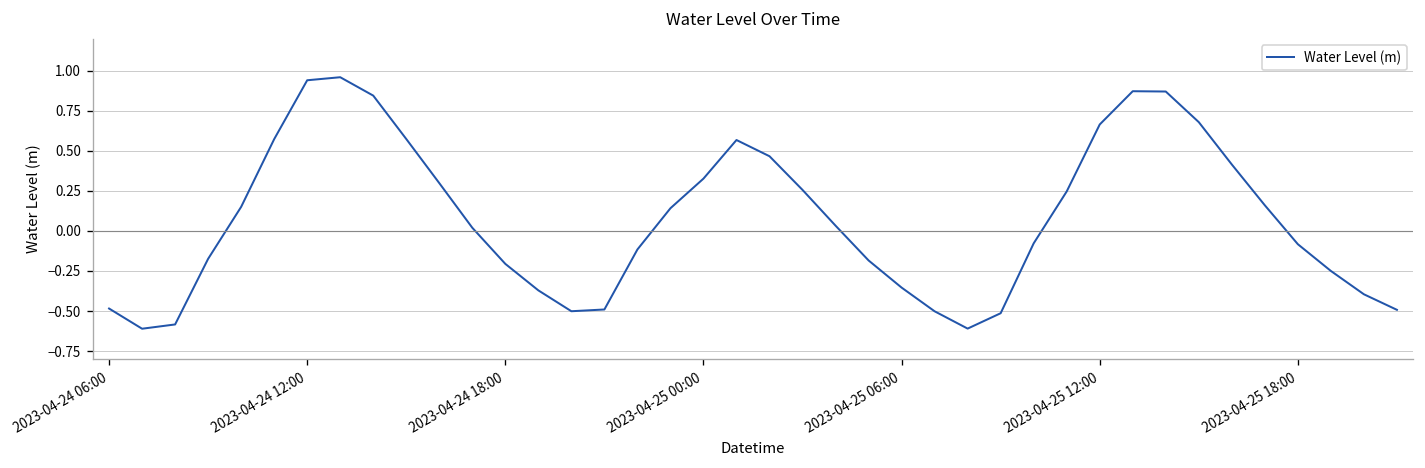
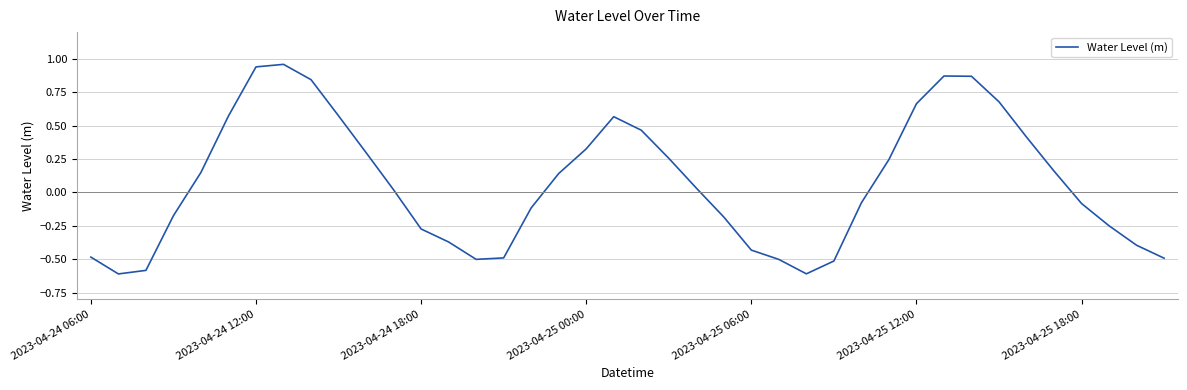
  {
    "2023-04-24 06:00": -0.48,
    "2023-04-24 12:00": 0.94,
-   "2023-04-24 18:00": -0.21,
+   "2023-04-24 18:00": -0.27,
    "2023-04-25 00:00": 0.33,
-   "2023-04-25 06:00": -0.35,
+   "2023-04-25 06:00": -0.43,
    "2023-04-25 12:00": 0.66,
    "2023-04-25 18:00": -0.08
  }
